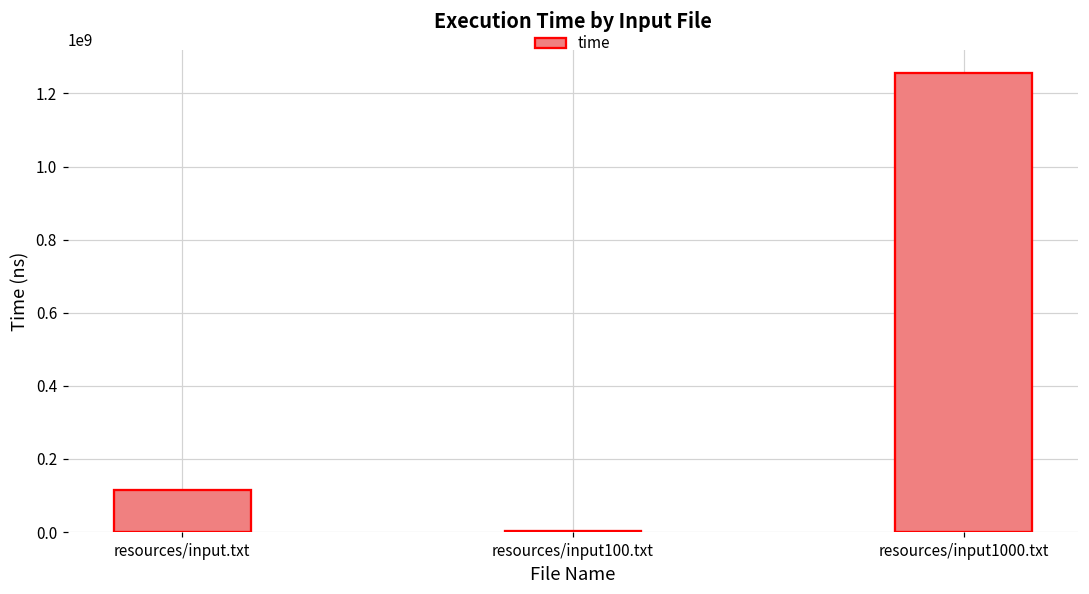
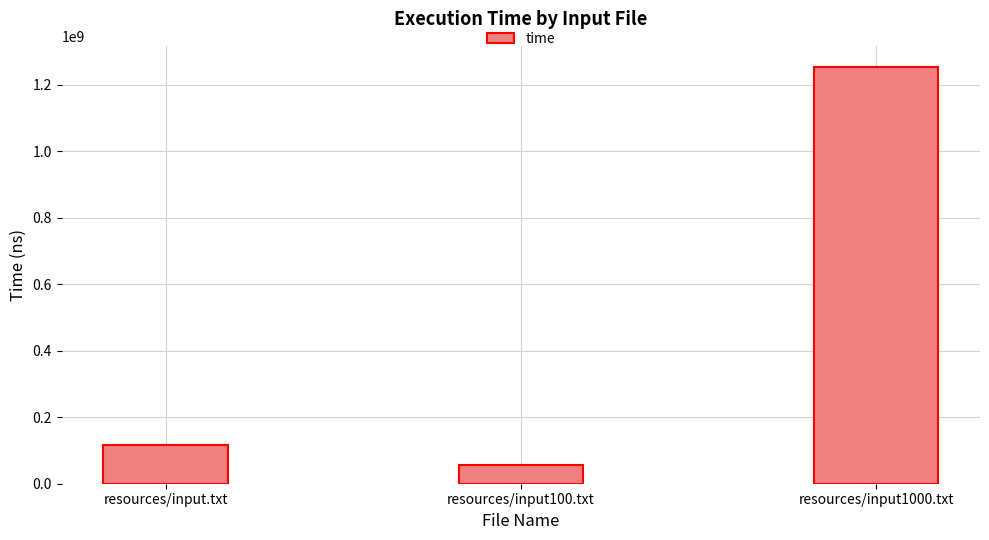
  {
    "resources/input.txt": 120000000,
-   "resources/input100.txt": 0,
+   "resources/input100.txt": 60000000,
    "resources/input1000.txt": 1250000000
  }
